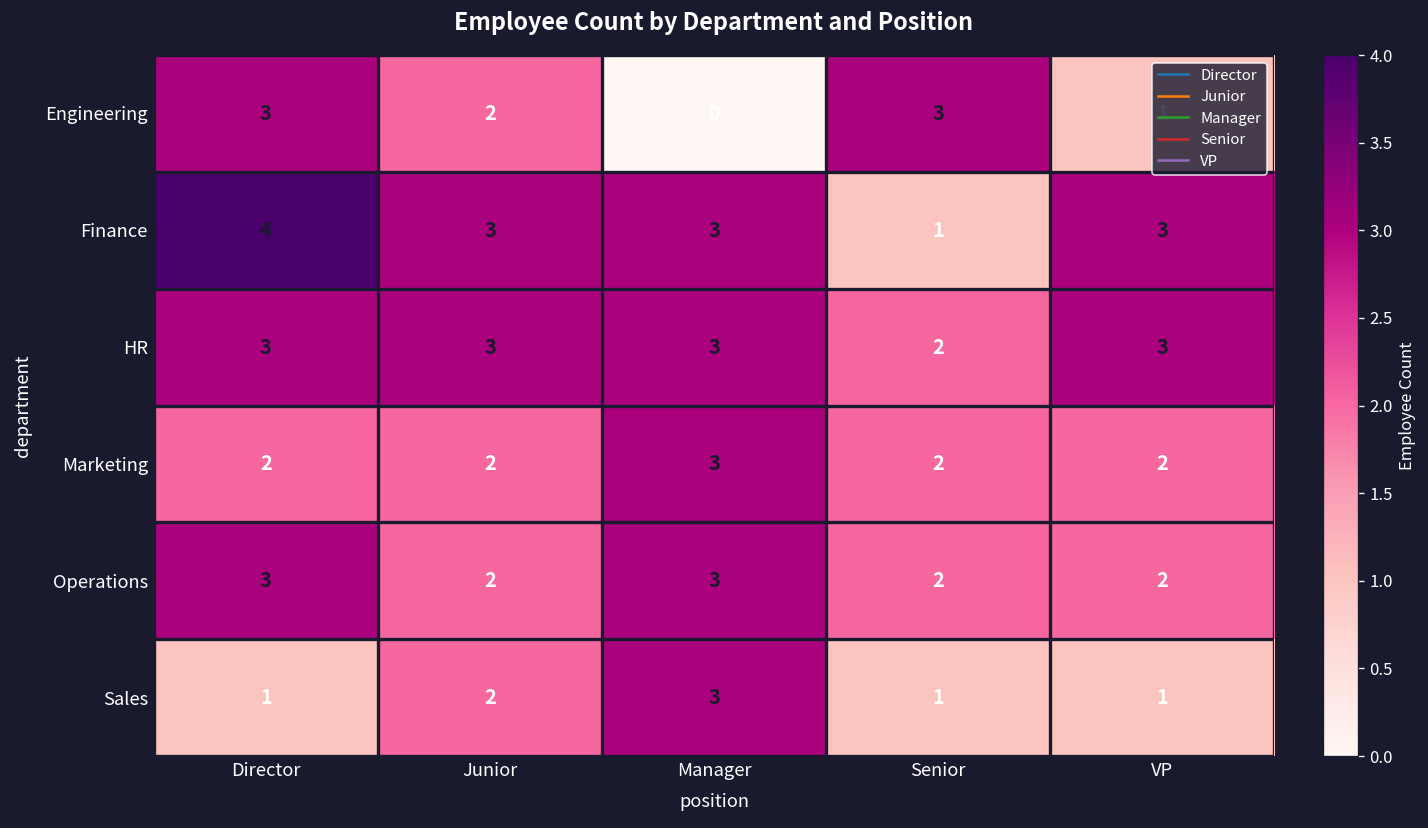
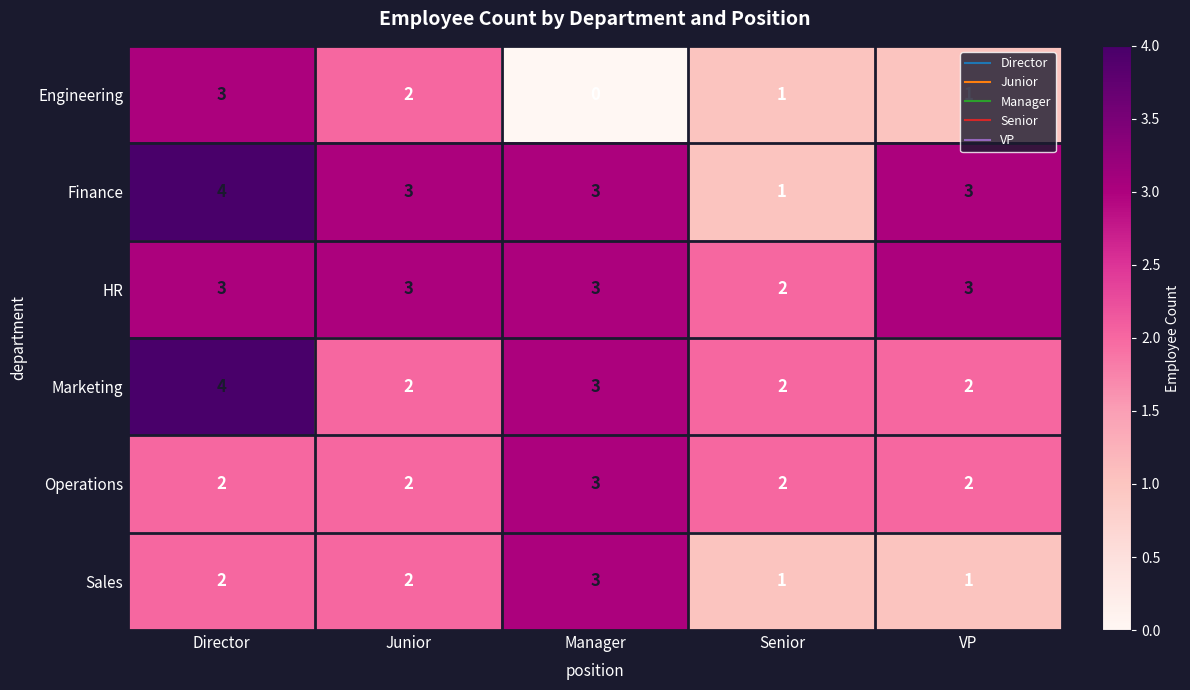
  {
    "Engineering": {
      "Director": 3,
      "Junior": 2,
-     "Senior": 3
+     "Senior": 1
    },
    "Finance": {
      "Director": 4,
      "Junior": 3,
      "Manager": 3,
      "Senior": 1,
      "VP": 3
    },
    "HR": {
      "Director": 3,
      "Junior": 3,
      "Manager": 3,
      "Senior": 2,
      "VP": 3
    },
    "Marketing": {
-     "Director": 2,
+     "Director": 4,
      "Junior": 2,
      "Manager": 3,
      "Senior": 2,
      "VP": 2
    },
    "Operations": {
-     "Director": 3,
+     "Director": 2,
      "Junior": 2,
      "Manager": 3,
      "Senior": 2,
      "VP": 2
    },
    "Sales": {
-     "Director": 1,
+     "Director": 2,
      "Junior": 2,
      "Manager": 3,
      "Senior": 1,
      "VP": 1
    }
  }
